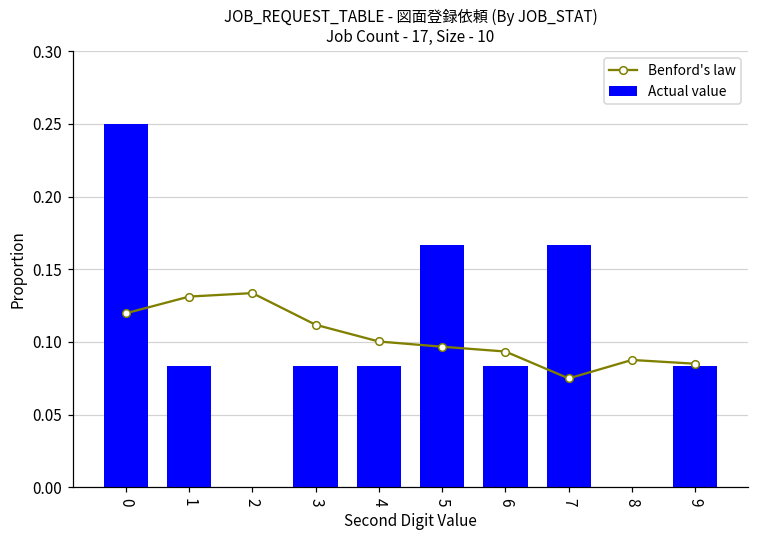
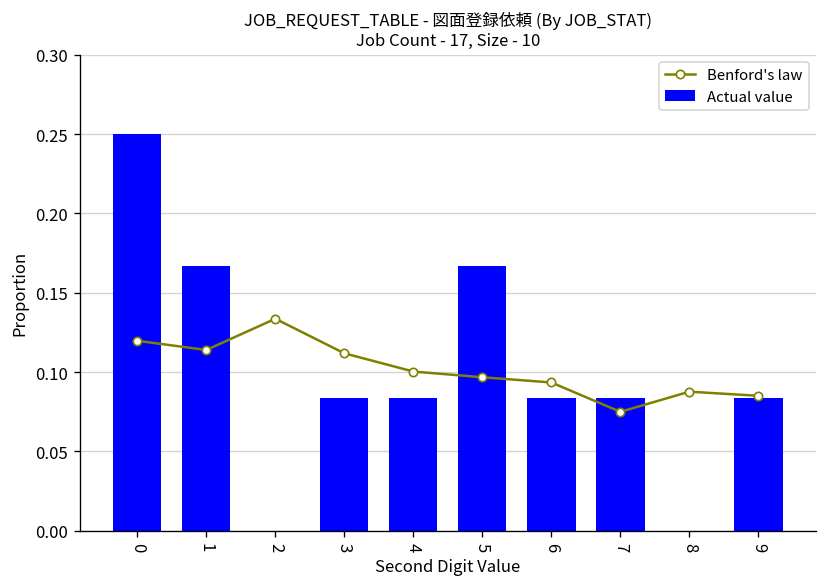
  {
    "Benford's law": {
      "0": 0.120,
-     "1": 0.131,
+     "1": 0.114,
      "2": 0.134,
      "3": 0.112,
      "4": 0.100,
      "5": 0.097,
      "6": 0.093,
      "7": 0.075,
      "8": 0.088,
      "9": 0.085
    },
    "Actual value": {
      "0": 0.250,
-     "1": 0.083,
+     "1": 0.167,
      "2": 0.000,
      "3": 0.083,
      "4": 0.083,
      "5": 0.167,
      "6": 0.083,
-     "7": 0.167,
+     "7": 0.083,
      "8": 0.000,
      "9": 0.083
    }
  }
